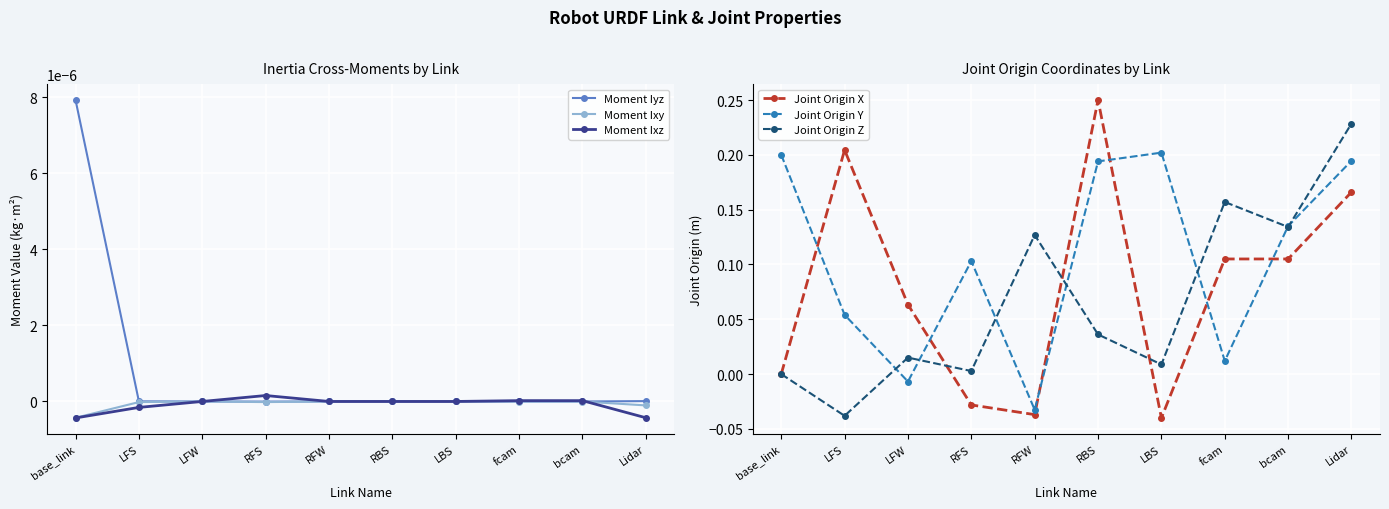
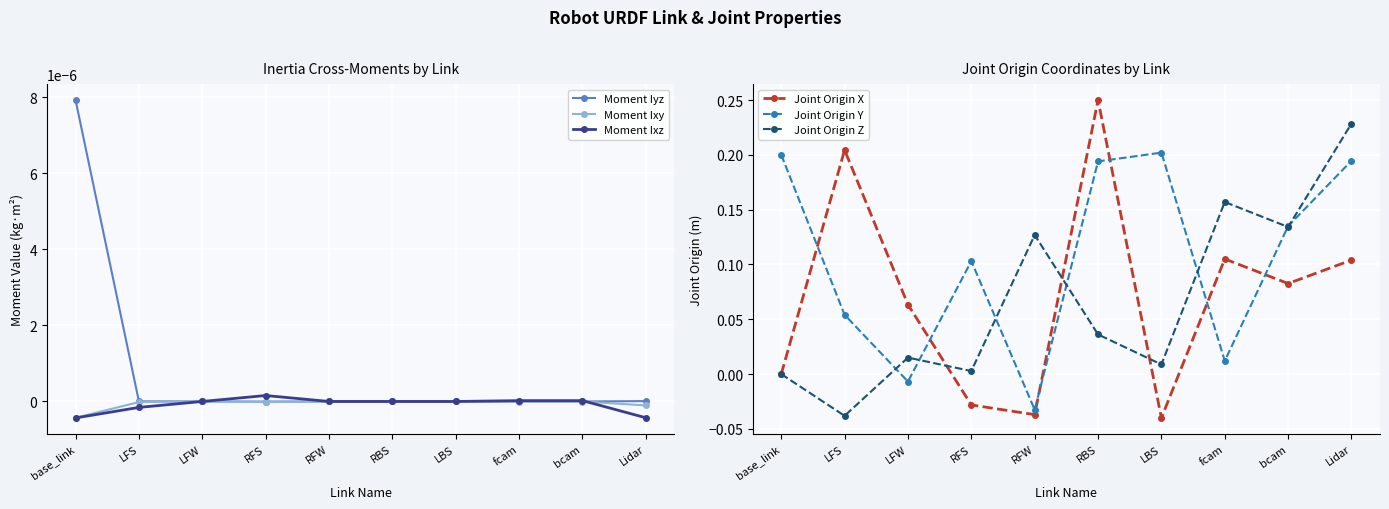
  {
    "Inertia Cross-Moments by Link": {
      "Moment Iyz": {
        "base_link": 0.0000079,
        "Lidar": 0.0000000
      },
      "Moment Ixy": {
        "Lidar": -0.0000001
      },
      "Moment Ixz": {
        "LFS": -0.0000002,
        "RFS": 0.0000002,
        "Lidar": -0.0000004
      }
    },
    "Joint Origin Coordinates by Link": {
      "Joint Origin X": {
        "LFS": 0.204,
        "LFW": 0.063,
        "RFS": -0.028,
        "RFW": -0.037,
        "RBS": 0.250,
        "LBS": -0.040,
        "fcam": 0.105,
-       "bcam": 0.105,
-       "Lidar": 0.166
+       "bcam": 0.083,
+       "Lidar": 0.104
      },
      "Joint Origin Y": {
        "base_link": 0.200,
        "LFS": 0.054,
        "LFW": -0.007,
        "RFS": 0.103,
        "RFW": -0.033,
        "RBS": 0.194,
        "LBS": 0.202,
        "fcam": 0.012,
        "Lidar": 0.195
      },
      "Joint Origin Z": {
        "LFS": -0.038,
        "LFW": 0.015,
        "RFS": 0.003,
        "RFW": 0.127,
        "RBS": 0.036,
        "LBS": 0.009,
        "fcam": 0.157,
        "Lidar": 0.229
      }
    }
  }
